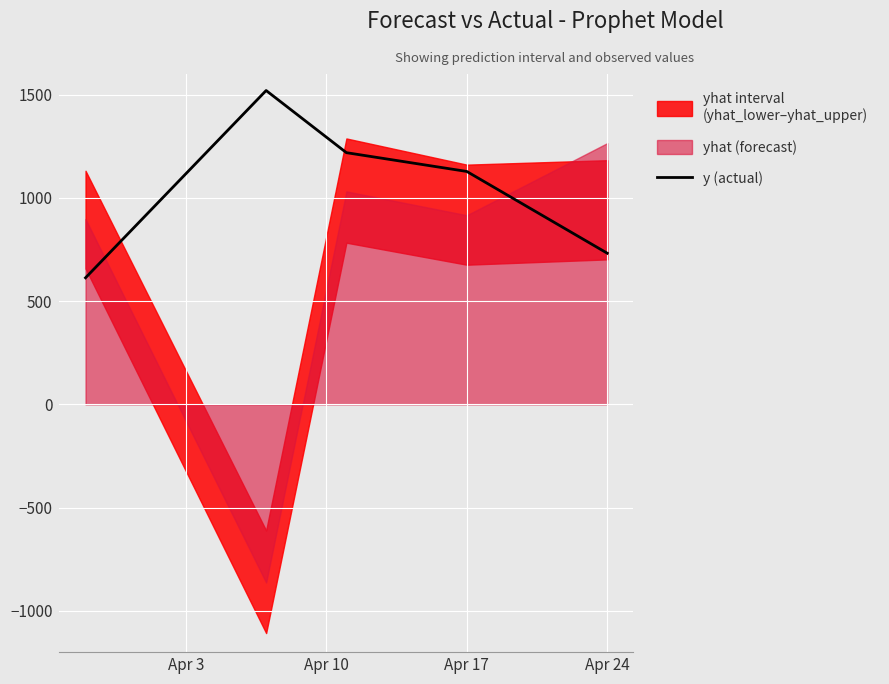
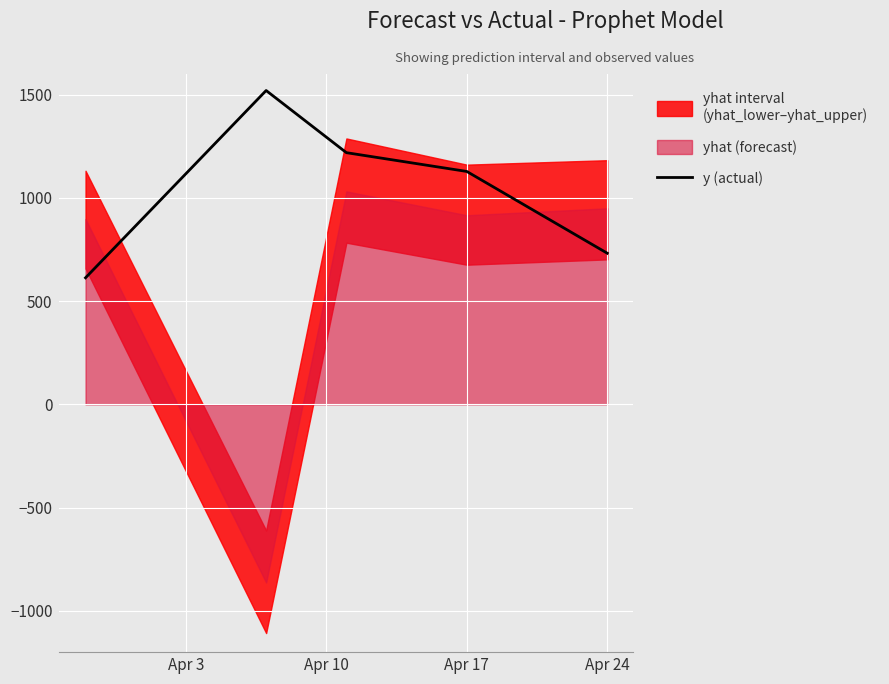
  {
    "y (actual)": {
      "Apr 17": 1130,
      "Apr 24": 730
    },
    "yhat (forecast)": {
      "Apr 17": 920,
-     "Apr 24": 1270
+     "Apr 24": 950
    }
  }
